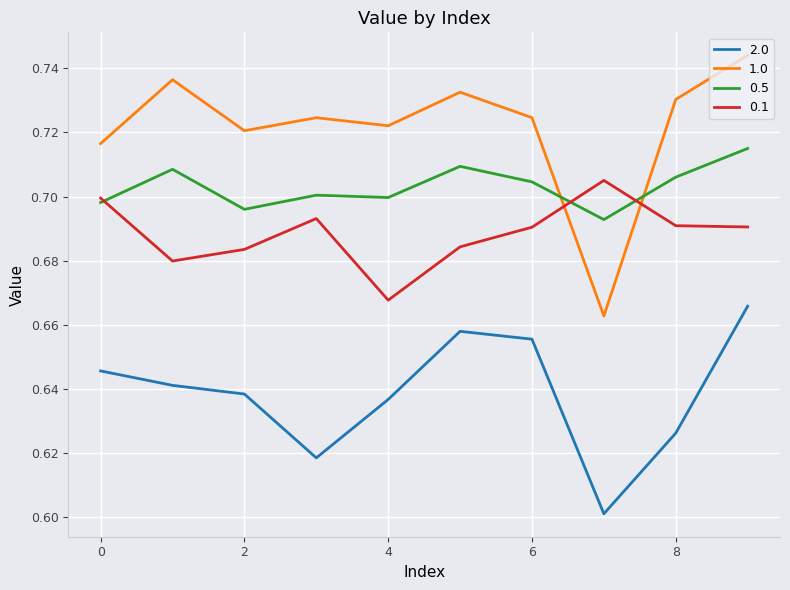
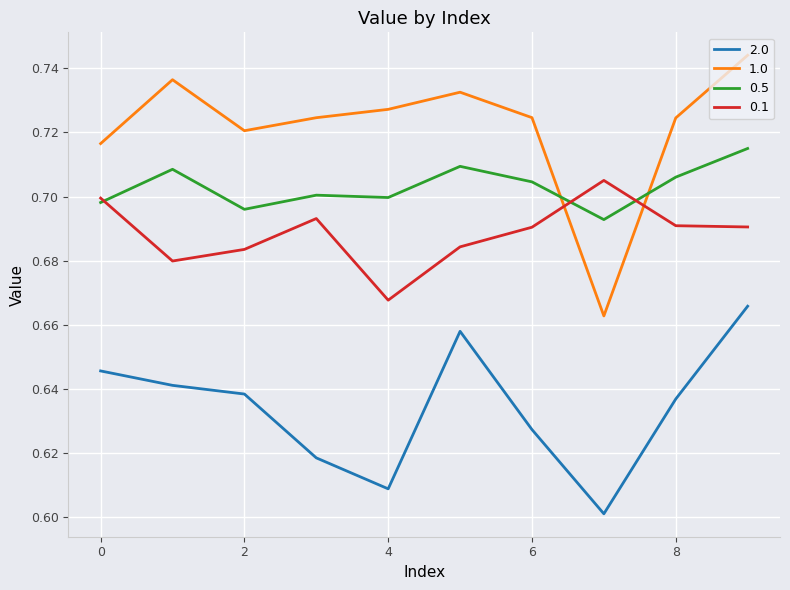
  {
    "2.0": {
      "0": 0.646,
      "2": 0.638,
-     "4": 0.637,
-     "6": 0.655,
-     "8": 0.626
+     "4": 0.609,
+     "6": 0.627,
+     "8": 0.637
    },
    "1.0": {
      "0": 0.717,
      "2": 0.721,
-     "4": 0.722,
+     "4": 0.727,
      "6": 0.725,
-     "8": 0.730
+     "8": 0.725
    },
    "0.5": {
      "0": 0.698,
      "2": 0.696,
      "4": 0.700,
      "6": 0.705,
      "8": 0.706
    },
    "0.1": {
      "0": 0.700,
      "2": 0.683,
      "4": 0.668,
      "6": 0.690,
      "8": 0.691
    }
  }
